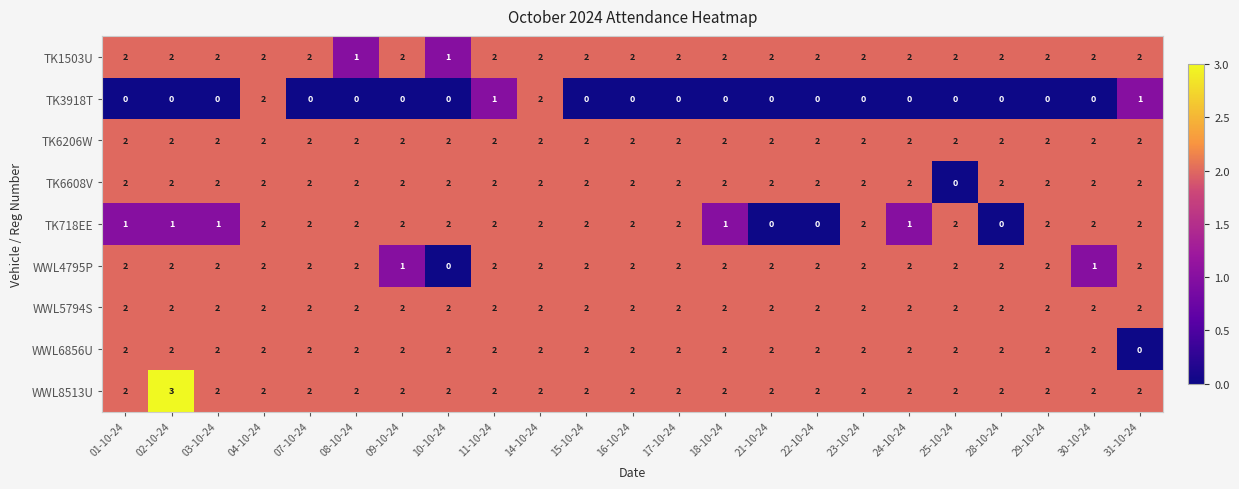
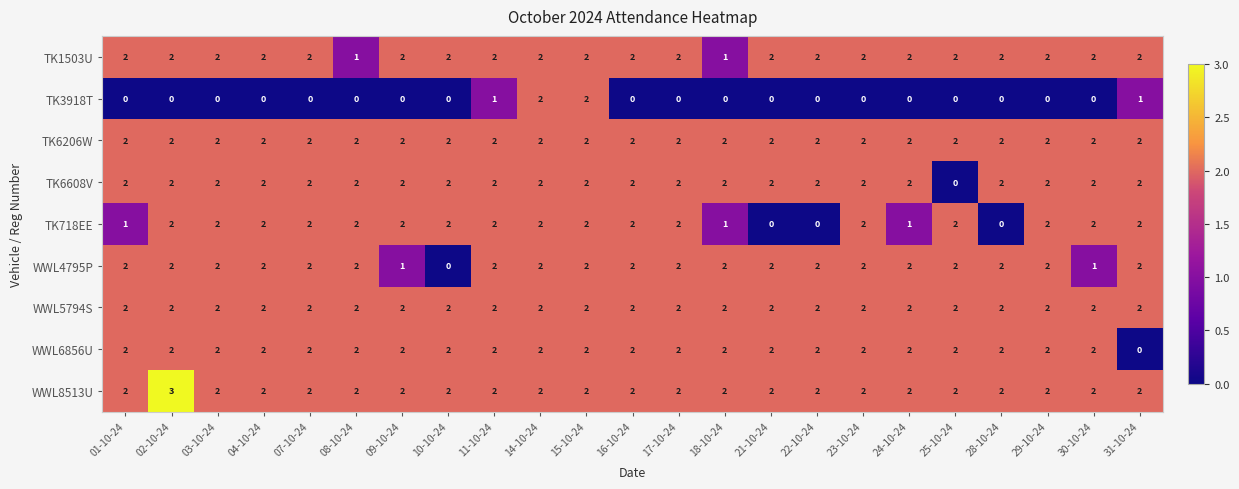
  {
    "TK1503U": {
      "01-10-24": 2,
      "02-10-24": 2,
      "03-10-24": 2,
      "04-10-24": 2,
      "07-10-24": 2,
      "08-10-24": 1,
      "09-10-24": 2,
-     "10-10-24": 1,
+     "10-10-24": 2,
      "11-10-24": 2,
      "14-10-24": 2,
      "15-10-24": 2,
      "16-10-24": 2,
      "17-10-24": 2,
-     "18-10-24": 2,
+     "18-10-24": 1,
      "21-10-24": 2,
      "22-10-24": 2,
      "23-10-24": 2,
      "24-10-24": 2,
      "25-10-24": 2,
      "28-10-24": 2,
      "29-10-24": 2,
      "30-10-24": 2,
      "31-10-24": 2
    },
    "TK3918T": {
      "01-10-24": 0,
      "02-10-24": 0,
      "03-10-24": 0,
-     "04-10-24": 2,
+     "04-10-24": 0,
      "07-10-24": 0,
      "08-10-24": 0,
      "09-10-24": 0,
      "10-10-24": 0,
      "11-10-24": 1,
      "14-10-24": 2,
-     "15-10-24": 0,
+     "15-10-24": 2,
      "16-10-24": 0,
      "17-10-24": 0,
      "18-10-24": 0,
      "21-10-24": 0,
      "22-10-24": 0,
      "23-10-24": 0,
      "24-10-24": 0,
      "25-10-24": 0,
      "28-10-24": 0,
      "29-10-24": 0,
      "30-10-24": 0,
      "31-10-24": 1
    },
    "TK718EE": {
      "01-10-24": 1,
-     "02-10-24": 1,
-     "03-10-24": 1,
+     "02-10-24": 2,
+     "03-10-24": 2,
      "04-10-24": 2,
      "07-10-24": 2,
      "08-10-24": 2,
      "09-10-24": 2,
      "10-10-24": 2,
      "11-10-24": 2,
      "14-10-24": 2,
      "15-10-24": 2,
      "16-10-24": 2,
      "17-10-24": 2,
      "18-10-24": 1,
      "21-10-24": 0,
      "22-10-24": 0,
      "23-10-24": 2,
      "24-10-24": 1,
      "25-10-24": 2,
      "28-10-24": 0,
      "29-10-24": 2,
      "30-10-24": 2,
      "31-10-24": 2
    }
  }
